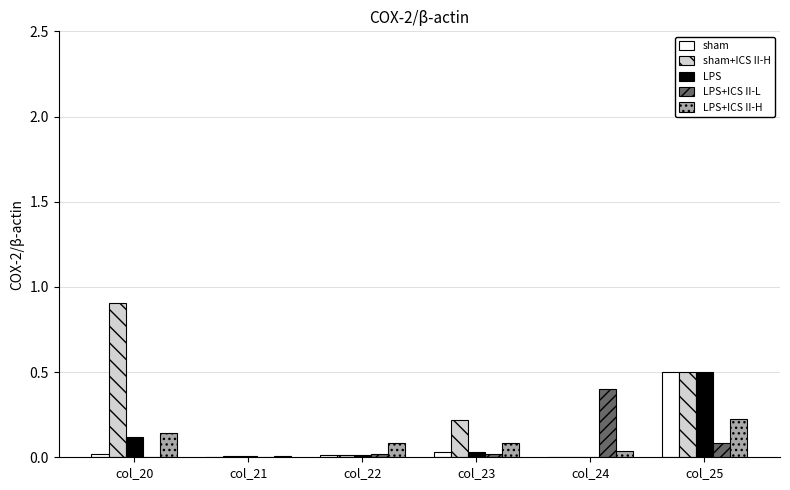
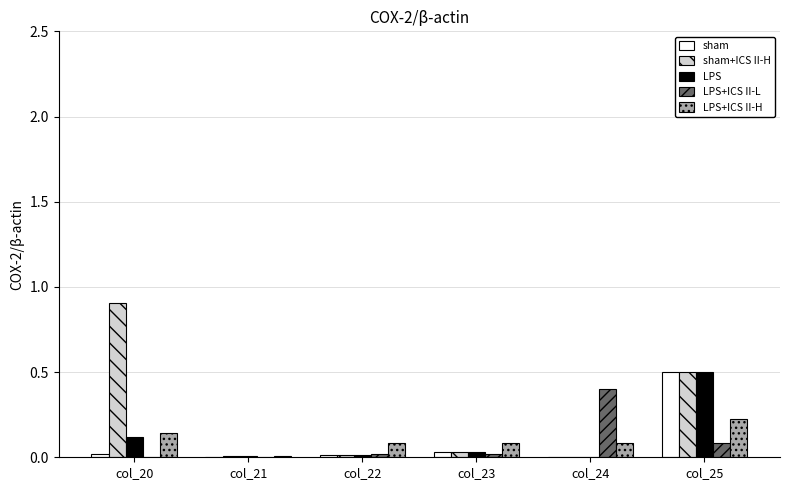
  {
    "sham": {
      "col_20": 0.02,
      "col_21": 0.00,
      "col_23": 0.03,
      "col_25": 0.50
    },
    "sham+ICS II-H": {
      "col_20": 0.91,
-     "col_23": 0.22,
+     "col_23": 0.03,
      "col_25": 0.50
    },
    "LPS": {
      "col_20": 0.12,
      "col_23": 0.03,
      "col_25": 0.50
    },
    "LPS+ICS II-L": {
      "col_20": 0.00,
      "col_21": 0.00,
      "col_22": 0.02,
      "col_23": 0.02,
      "col_24": 0.40,
      "col_25": 0.08
    },
    "LPS+ICS II-H": {
      "col_20": 0.14,
      "col_22": 0.08,
      "col_23": 0.08,
-     "col_24": 0.04,
+     "col_24": 0.08,
      "col_25": 0.22
    }
  }
